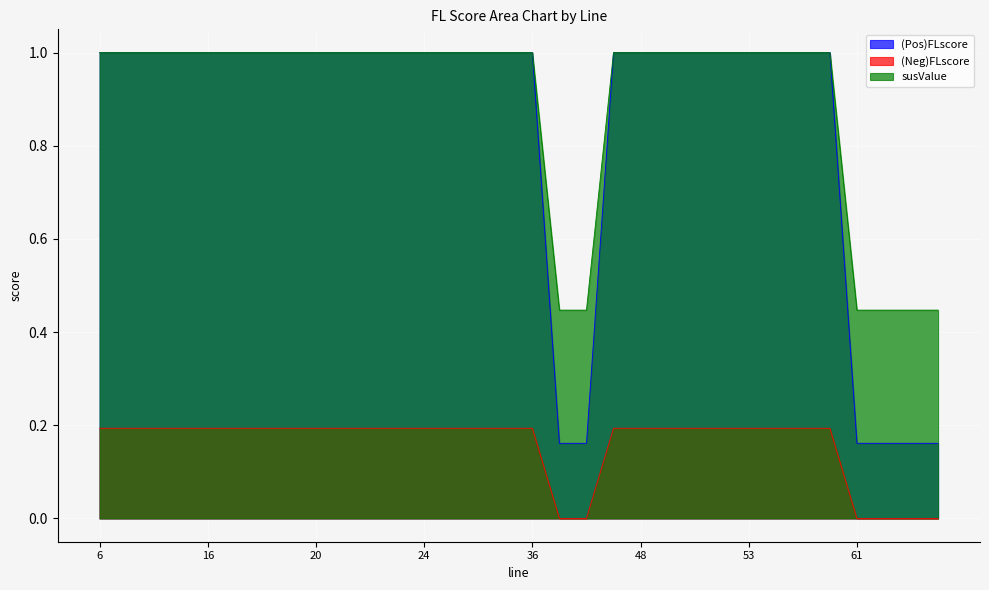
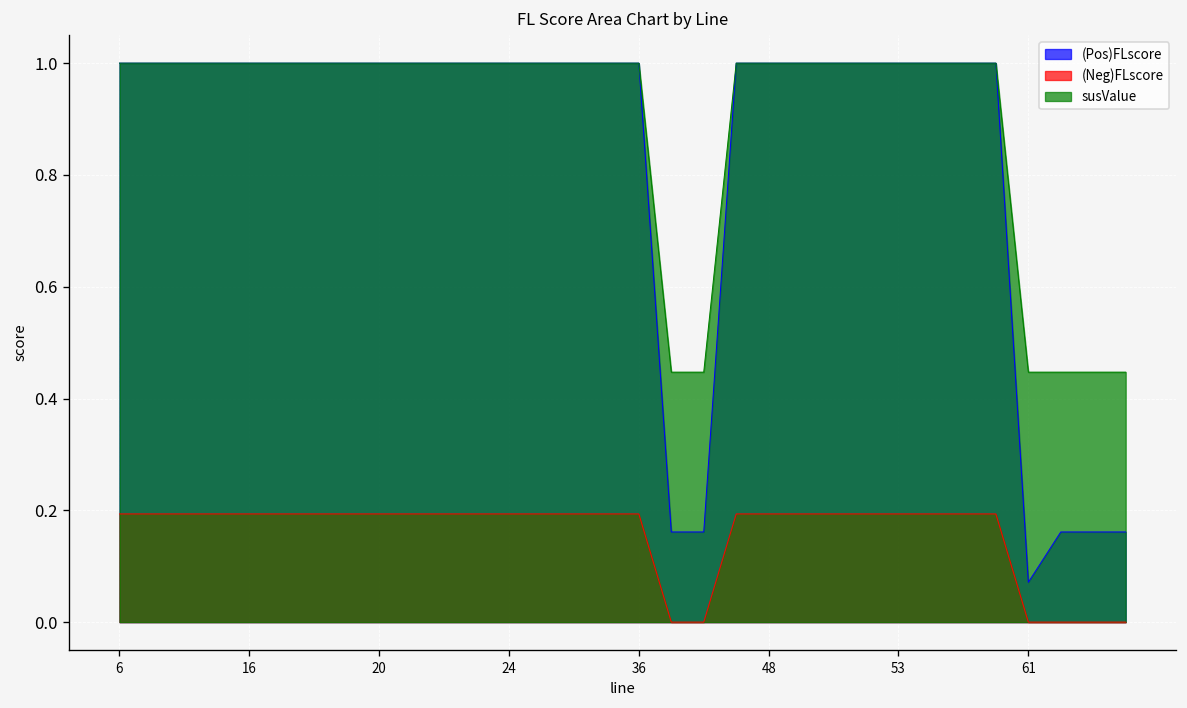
  {
    "(Pos)FLscore": {
-     "61": 0.16
+     "61": 0.07
    },
    "(Neg)FLscore": {
      "16": 0.19,
      "20": 0.19,
      "24": 0.19,
      "36": 0.19,
      "48": 0.19,
      "53": 0.19,
      "61": 0.00
    },
    "susValue": {
      "61": 0.45
    }
  }
